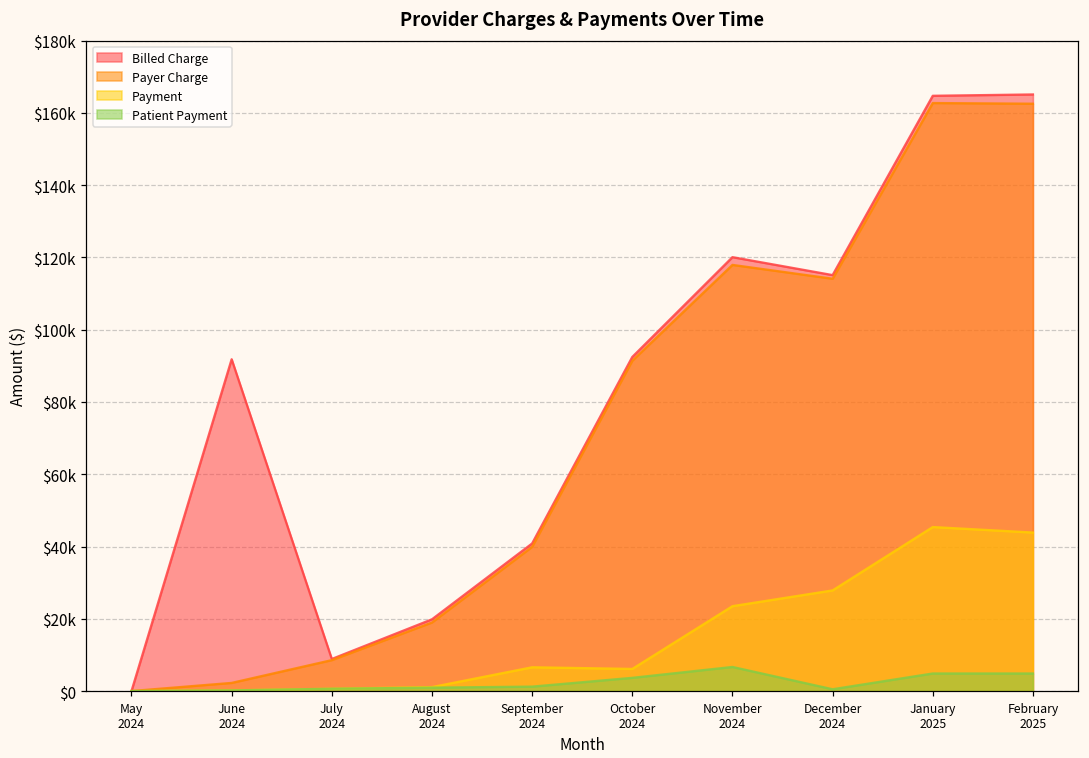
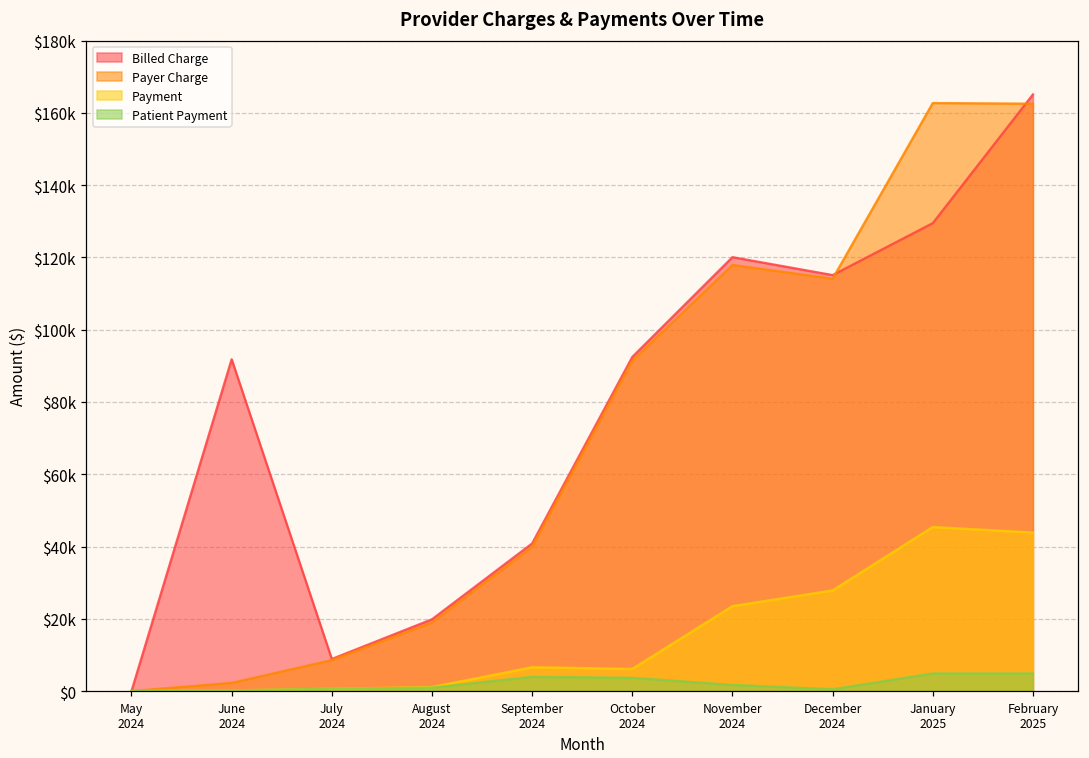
  {
    "Billed Charge": {
      "June 2024": "$92000",
      "August 2024": "$20000",
      "September 2024": "$41000",
      "October 2024": "$92000",
      "November 2024": "$120000",
      "December 2024": "$115000",
-     "January 2025": "$165000",
+     "January 2025": "$129000",
      "February 2025": "$165000"
    },
    "Patient Payment": {
-     "September 2024": "$1000",
+     "September 2024": "$4000",
      "October 2024": "$4000",
-     "November 2024": "$7000",
+     "November 2024": "$2000",
      "December 2024": "$0",
      "January 2025": "$5000",
      "February 2025": "$5000"
    }
  }
